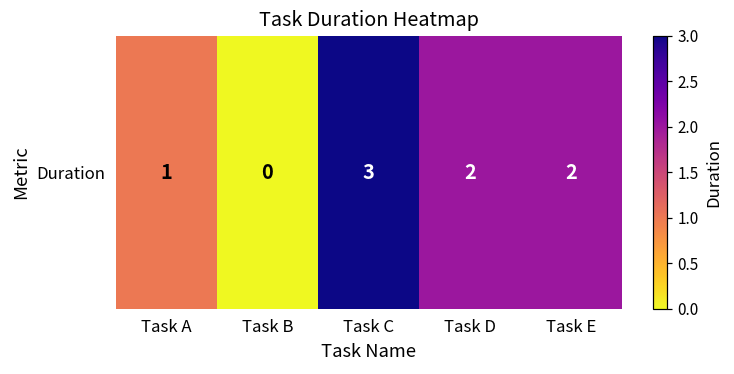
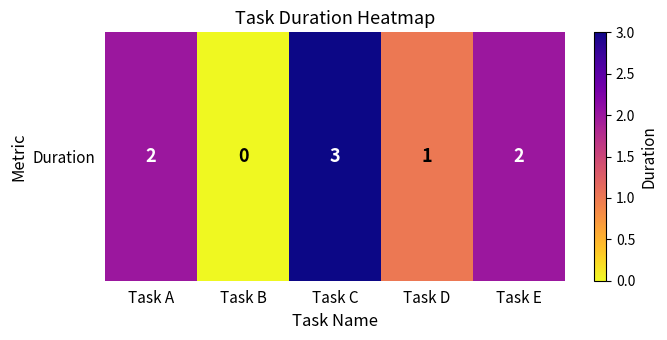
  {
    "Duration": {
-     "Task A": 1,
+     "Task A": 2,
      "Task B": 0,
      "Task C": 3,
-     "Task D": 2,
+     "Task D": 1,
      "Task E": 2
    }
  }
